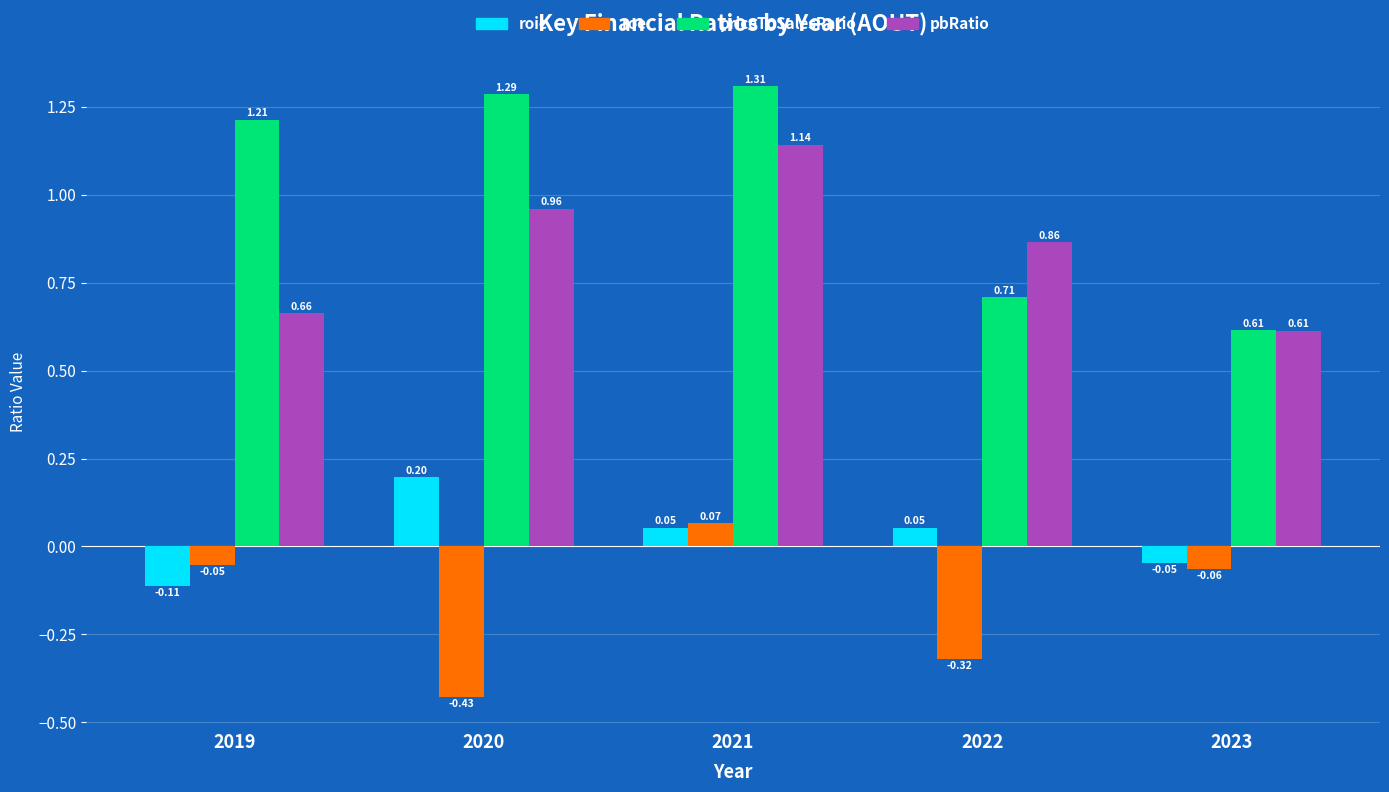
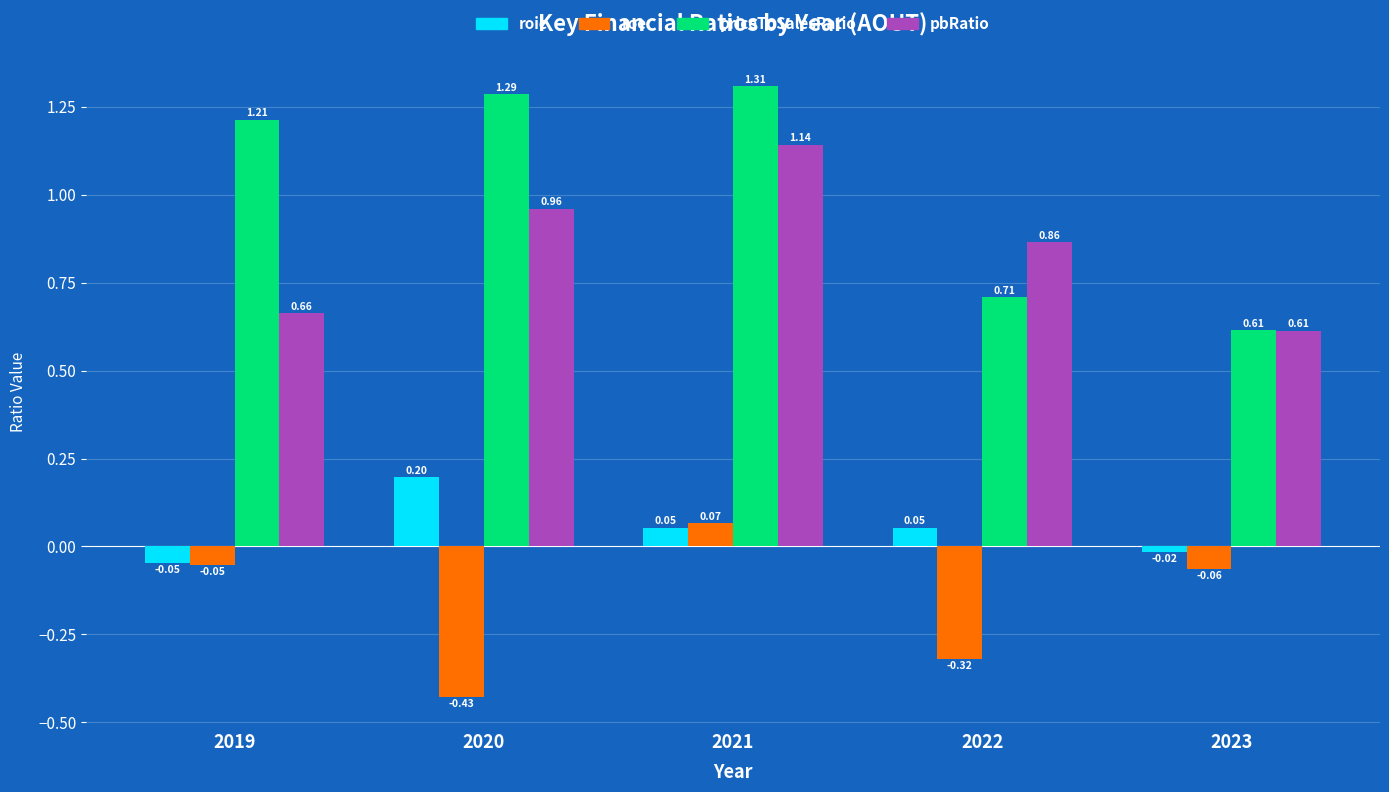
  {
    "roic": {
-     "2019": -0.11,
+     "2019": -0.05,
      "2020": 0.20,
      "2021": 0.05,
      "2022": 0.05,
-     "2023": -0.05
+     "2023": -0.02
    },
    "roe": {
      "2019": -0.05,
      "2020": -0.43,
      "2021": 0.07,
      "2022": -0.32,
      "2023": -0.06
    },
    "priceToSalesRatio": {
      "2019": 1.21,
      "2020": 1.29,
      "2021": 1.31,
      "2022": 0.71,
      "2023": 0.61
    },
    "pbRatio": {
      "2019": 0.66,
      "2020": 0.96,
      "2021": 1.14,
      "2022": 0.86,
      "2023": 0.61
    }
  }
